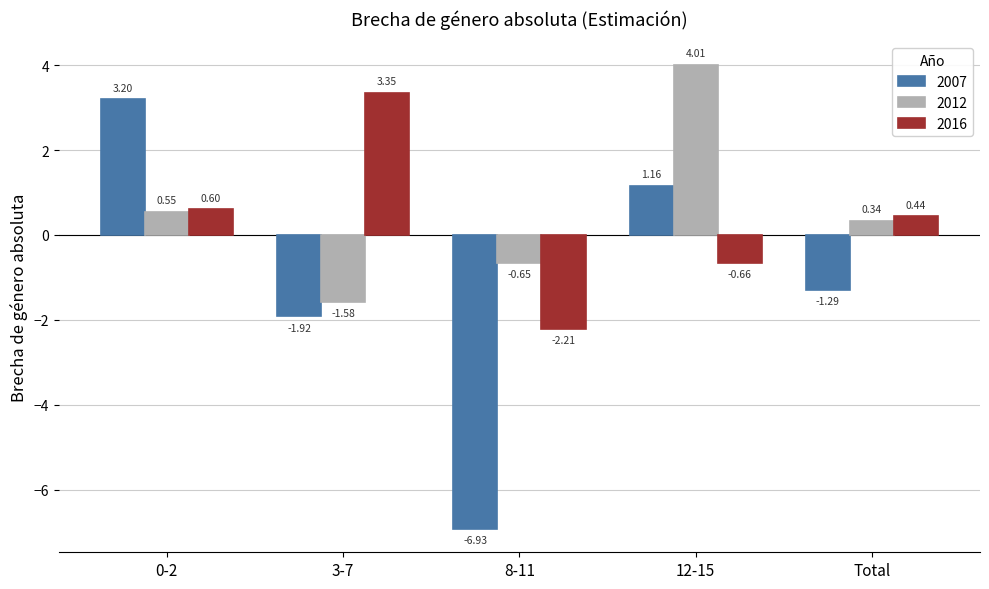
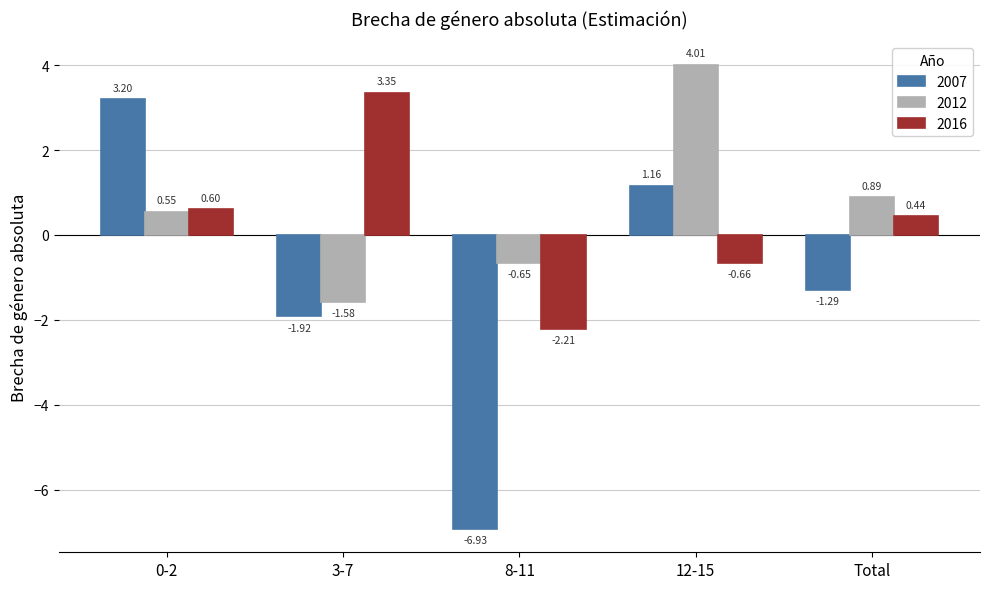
  {
    "2007": {
      "0-2": 3.20,
      "3-7": -1.92,
      "8-11": -6.93,
      "12-15": 1.16,
      "Total": -1.29
    },
    "2012": {
      "0-2": 0.55,
      "3-7": -1.58,
      "8-11": -0.65,
      "12-15": 4.01,
-     "Total": 0.34
+     "Total": 0.89
    },
    "2016": {
      "0-2": 0.60,
      "3-7": 3.35,
      "8-11": -2.21,
      "12-15": -0.66,
      "Total": 0.44
    }
  }
